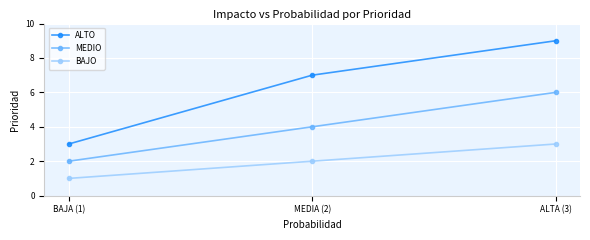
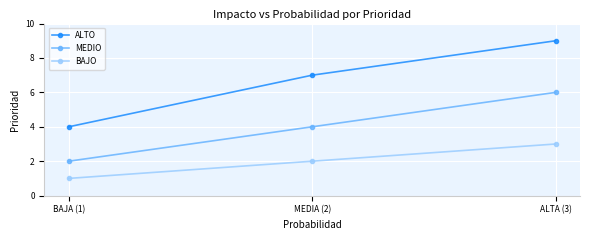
  {
    "ALTO": {
-     "BAJA (1)": 3,
+     "BAJA (1)": 4,
      "MEDIA (2)": 7,
      "ALTA (3)": 9
    }
  }
